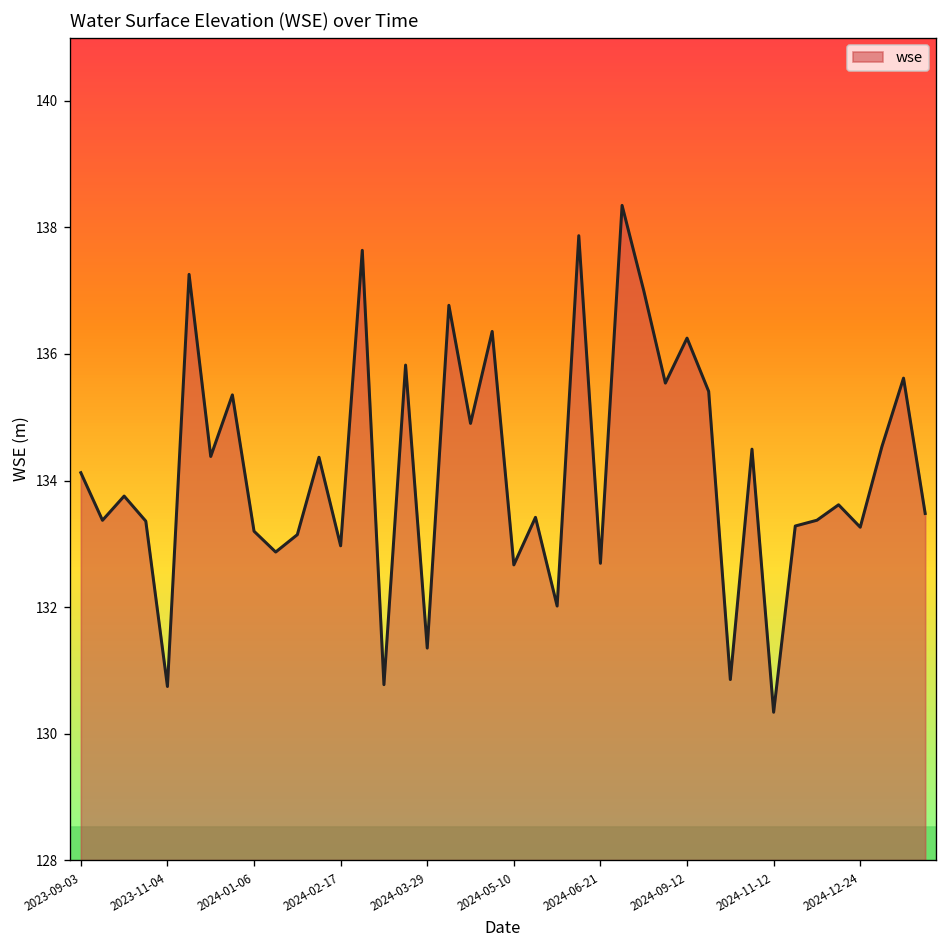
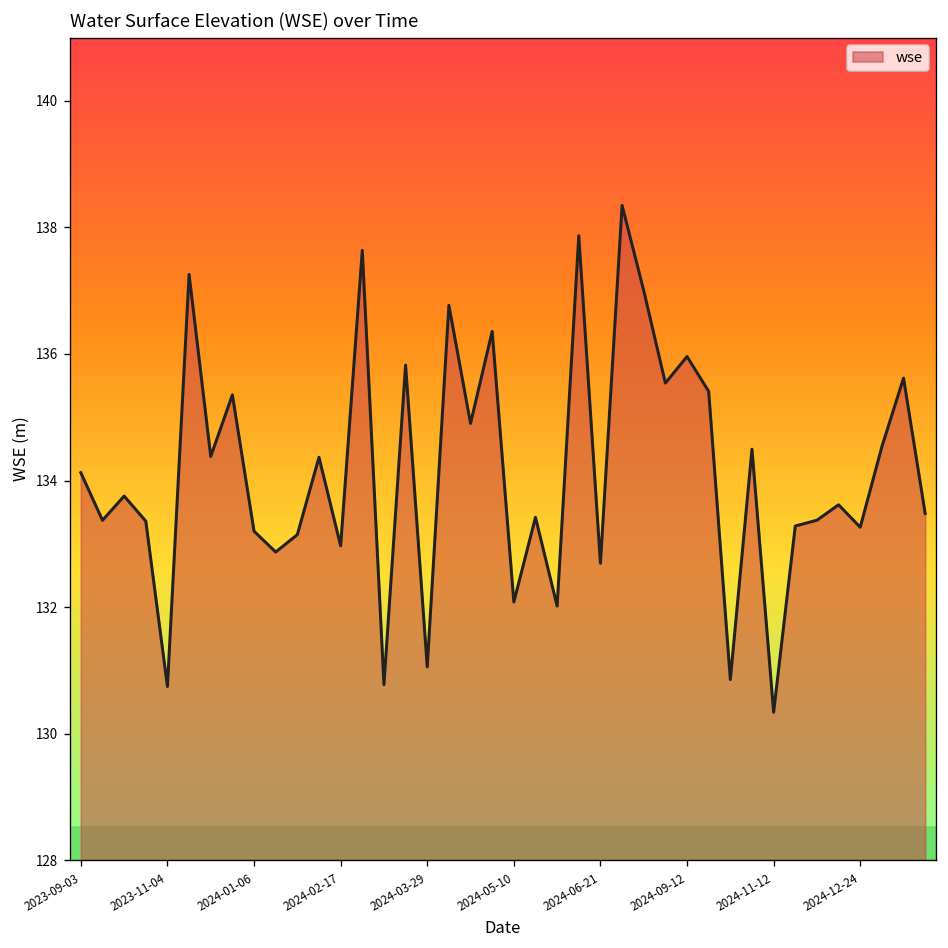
  {
    "2023-09-03": 134.1,
    "2023-11-04": 130.7,
    "2024-01-06": 133.2,
    "2024-02-17": 133.0,
-   "2024-03-29": 131.4,
-   "2024-05-10": 132.7,
+   "2024-03-29": 131.1,
+   "2024-05-10": 132.1,
    "2024-06-21": 132.7,
-   "2024-09-12": 136.3,
+   "2024-09-12": 136.0,
    "2024-11-12": 130.3,
    "2024-12-24": 133.3
  }
